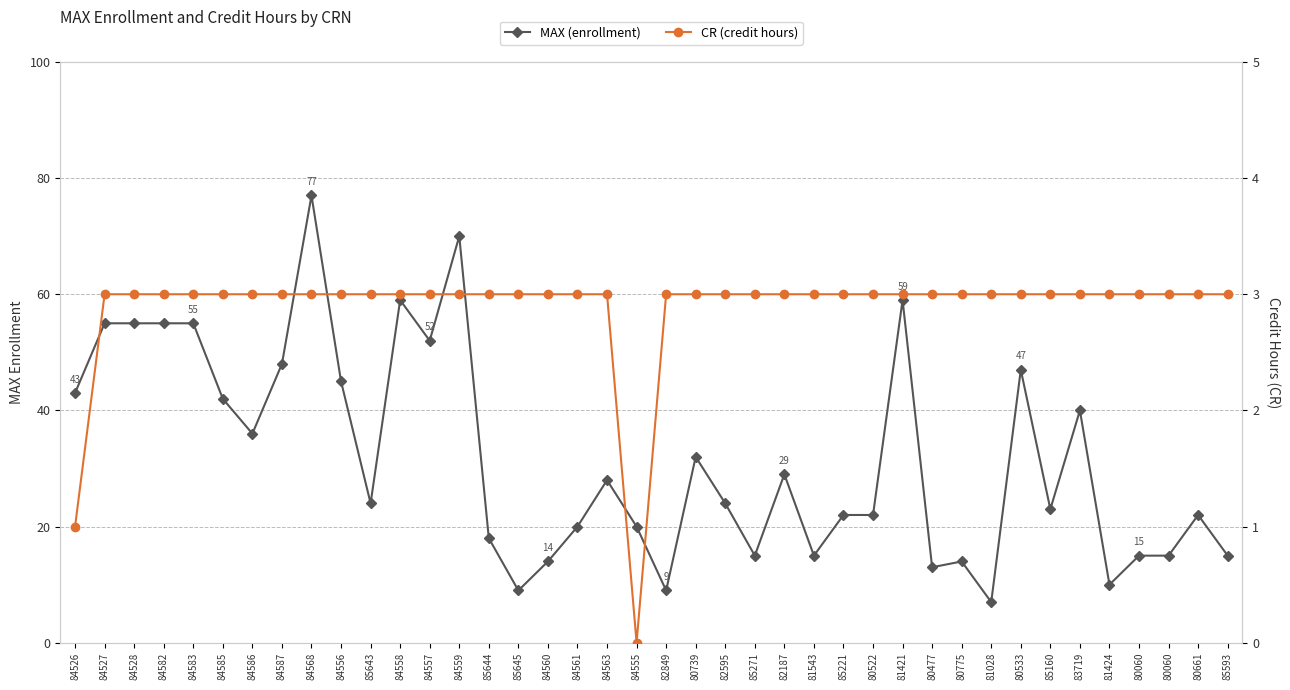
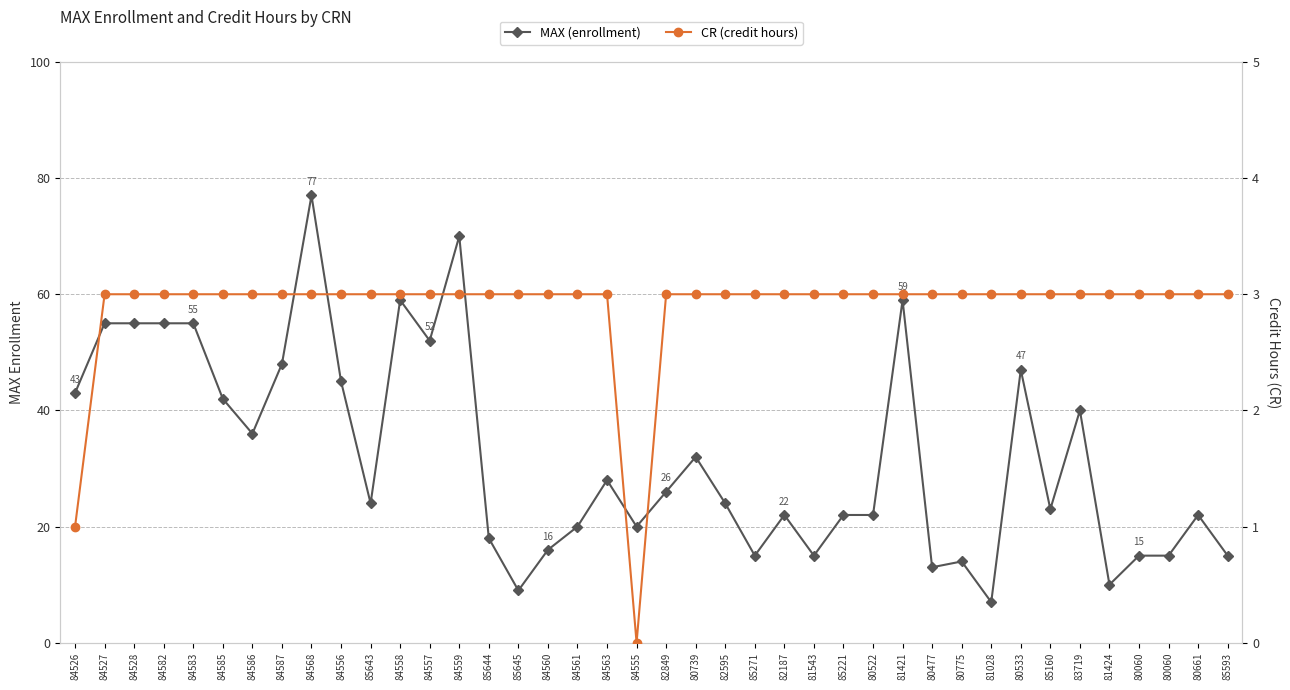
  {
    "MAX (enrollment)": {
      "84526": 43,
      "84583": 55,
      "84568": 77,
      "84557": 52,
-     "84560": 14,
-     "82849": 9,
-     "82187": 29,
+     "84560": 16,
+     "82849": 26,
+     "82187": 22,
      "81421": 59,
      "80533": 47
    }
  }
